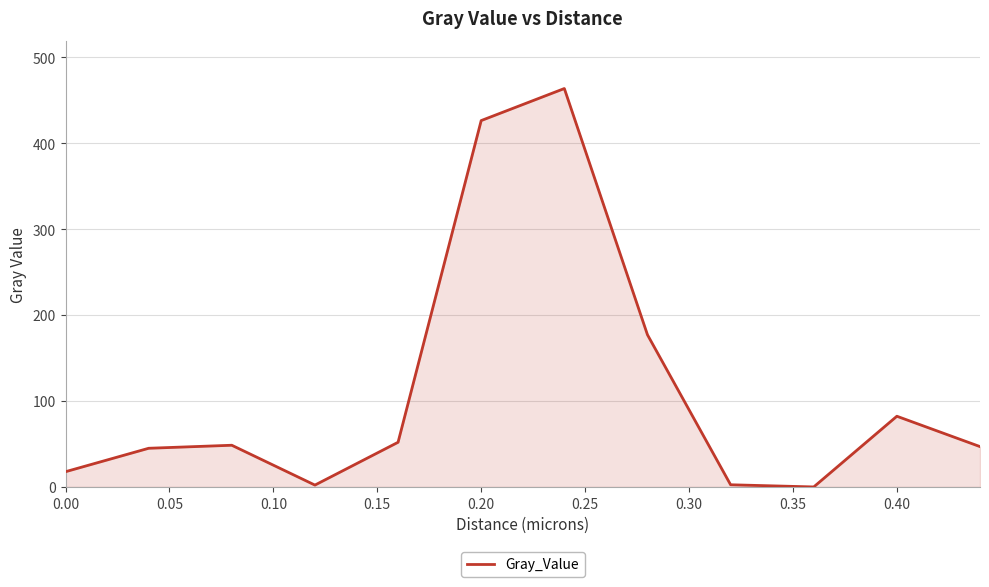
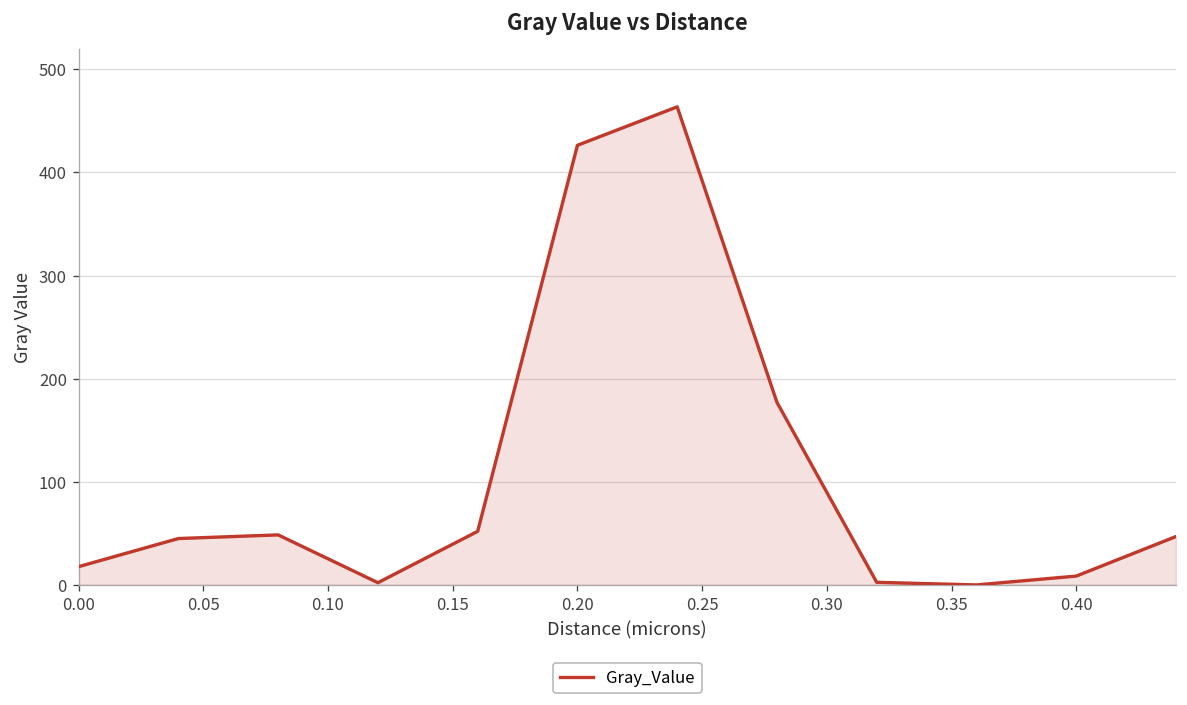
  {
    "0.00": 20,
    "0.20": 430,
-   "0.40": 80
+   "0.40": 10
  }
